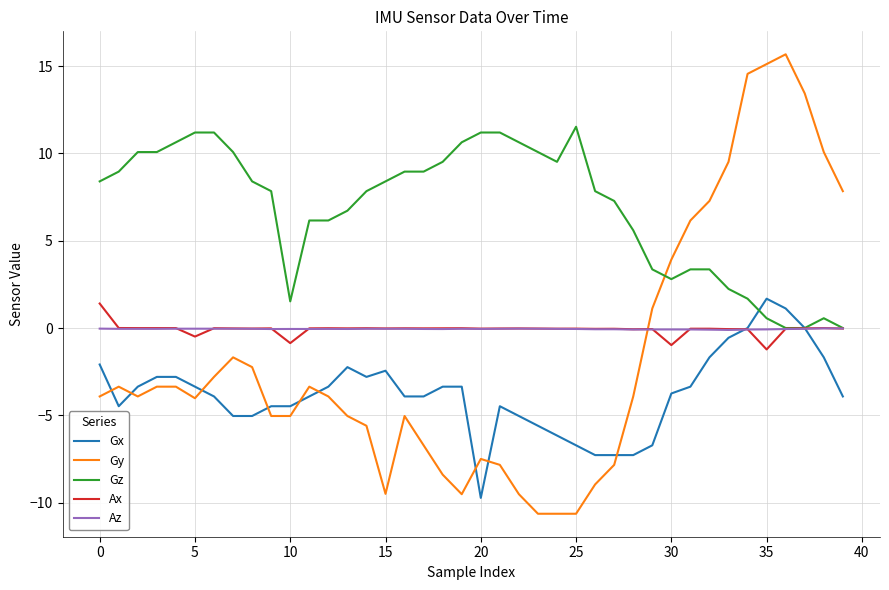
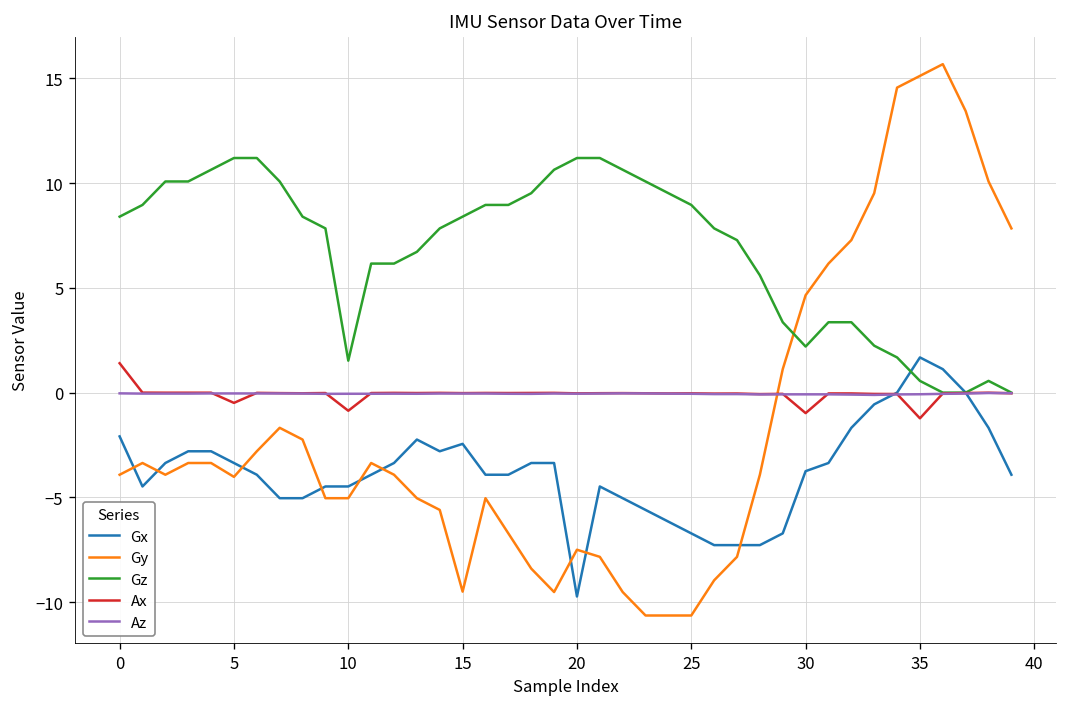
  {
    "Gx": {
      "0": -2.1,
      "5": -3.4,
      "10": -4.5,
      "15": -2.4,
      "20": -9.7,
      "25": -6.7,
      "30": -3.8,
      "35": 1.7
    },
    "Gy": {
      "0": -3.9,
      "5": -4.0,
      "10": -5.0,
      "15": -9.5,
      "20": -7.5,
      "25": -10.6,
-     "30": 3.9,
+     "30": 4.7,
      "35": 15.1
    },
    "Gz": {
      "0": 8.4,
      "5": 11.2,
      "10": 1.5,
      "15": 8.4,
      "20": 11.2,
-     "25": 11.5,
-     "30": 2.8,
+     "25": 9.0,
+     "30": 2.2,
      "35": 0.6
    },
    "Ax": {
      "0": 1.4,
      "5": -0.5,
      "10": -0.9,
      "30": -1.0,
      "35": -1.2
    },
    "Az": {
      "0": 0.0,
      "5": 0.0,
      "10": -0.1,
      "30": -0.1,
      "35": -0.1
    }
  }
